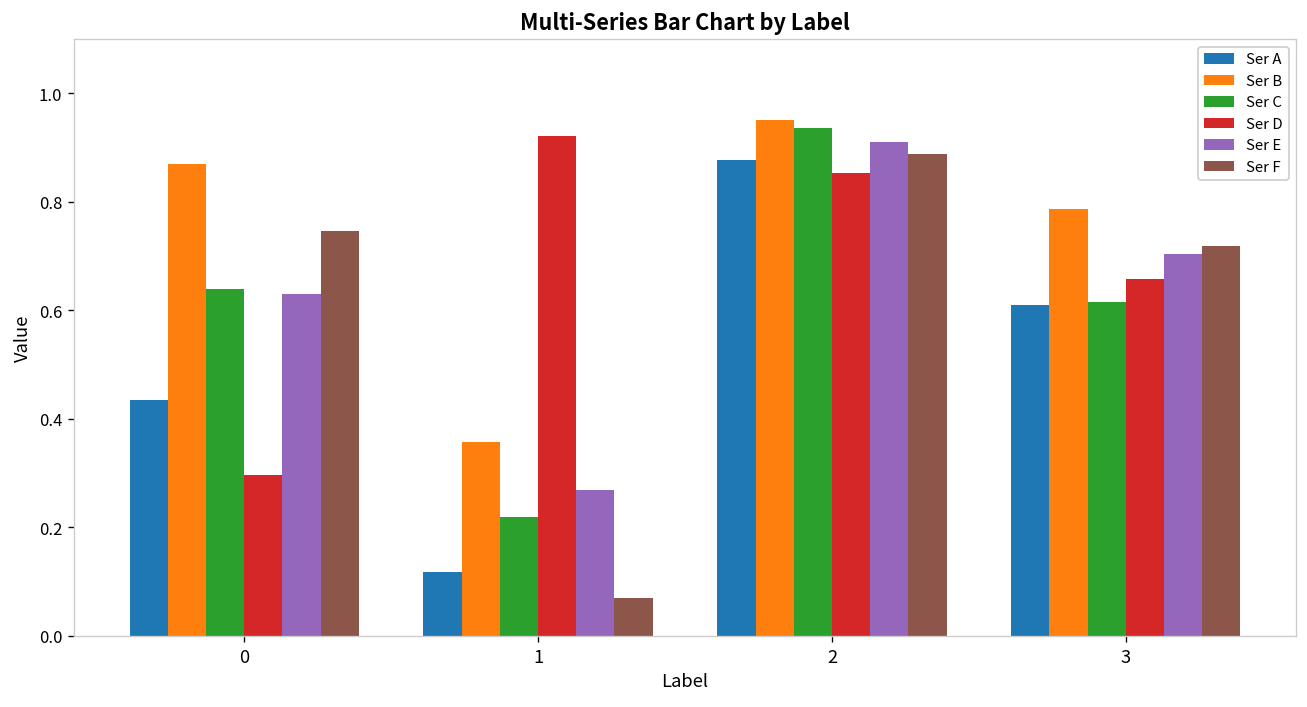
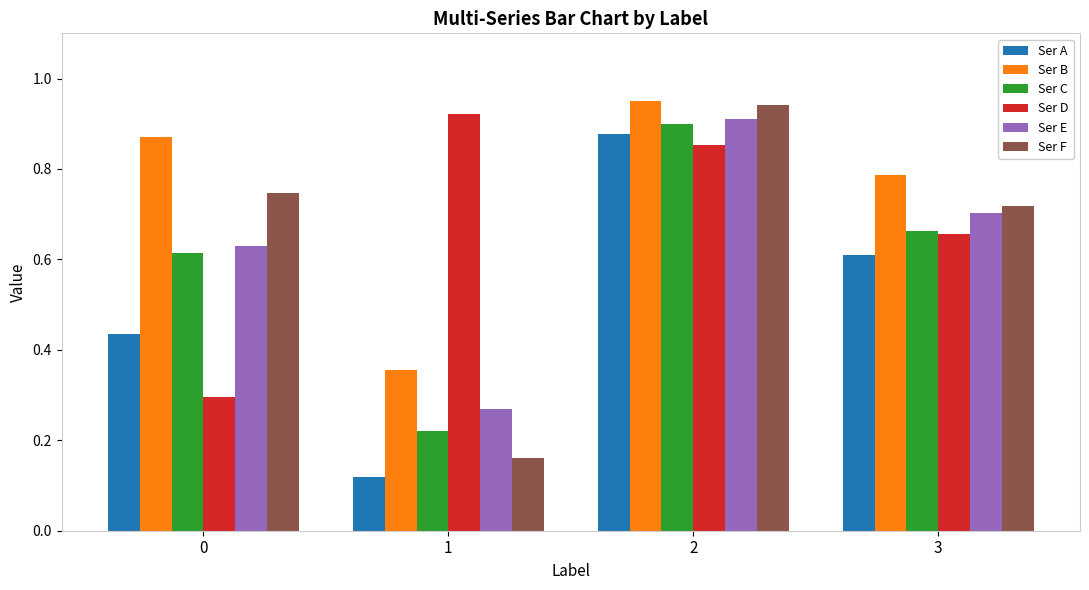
  {
    "Ser A": {
      "0": 0.43,
      "1": 0.12,
      "2": 0.88,
      "3": 0.61
    },
    "Ser B": {
      "0": 0.87,
      "1": 0.36,
      "2": 0.95,
      "3": 0.79
    },
    "Ser C": {
-     "0": 0.64,
+     "0": 0.62,
      "1": 0.22,
-     "2": 0.94,
-     "3": 0.62
+     "2": 0.90,
+     "3": 0.66
    },
    "Ser D": {
      "0": 0.30,
      "1": 0.92,
      "2": 0.85,
      "3": 0.66
    },
    "Ser E": {
      "0": 0.63,
      "1": 0.27,
      "2": 0.91,
      "3": 0.70
    },
    "Ser F": {
      "0": 0.75,
-     "1": 0.07,
-     "2": 0.89,
+     "1": 0.16,
+     "2": 0.94,
      "3": 0.72
    }
  }
